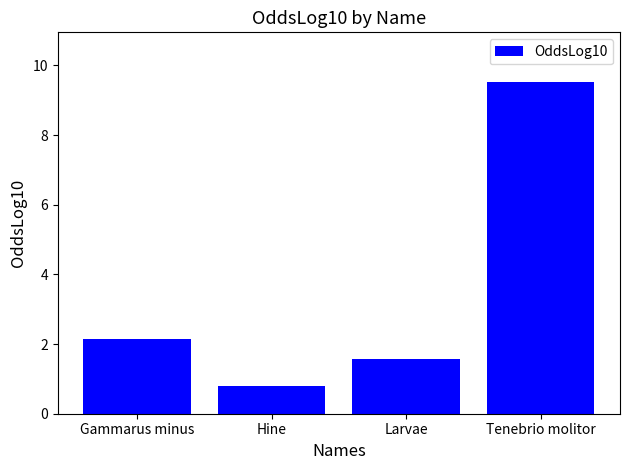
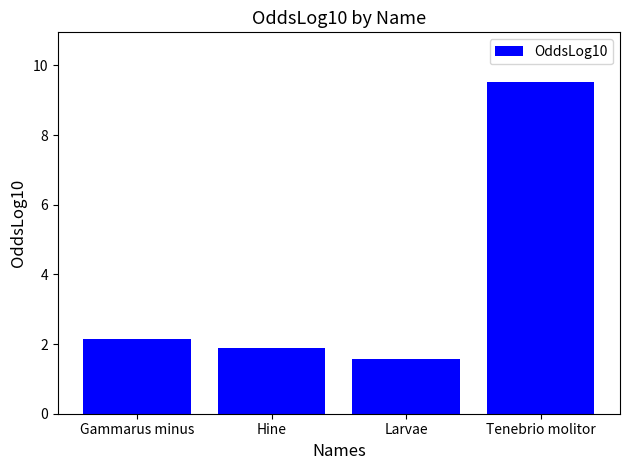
  {
    "Gammarus minus": 2.2,
-   "Hine": 0.8,
+   "Hine": 1.9,
    "Larvae": 1.6,
    "Tenebrio molitor": 9.5
  }
